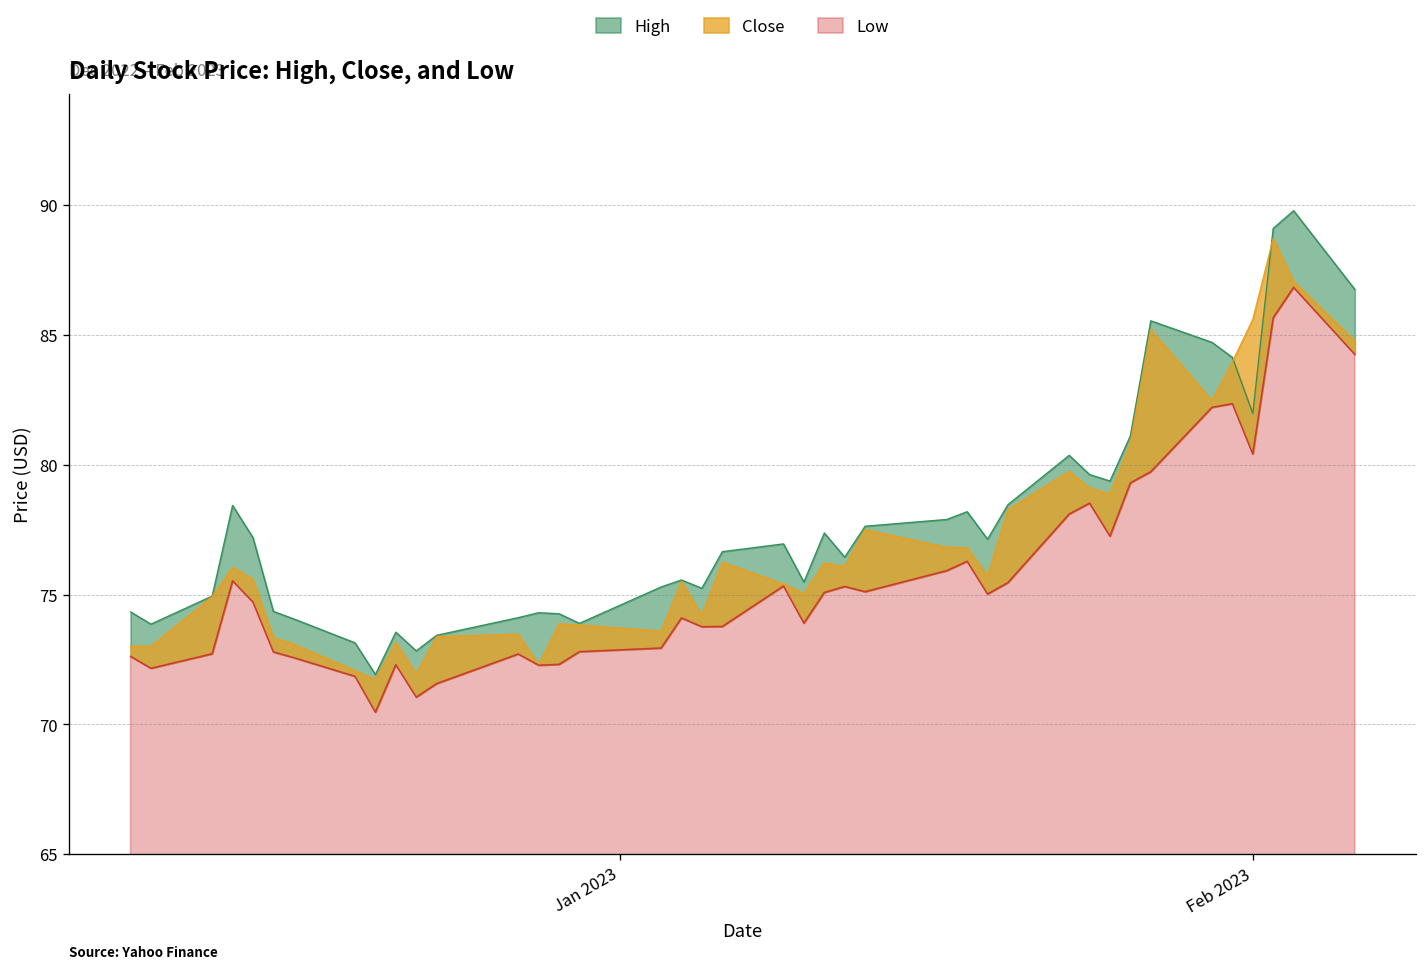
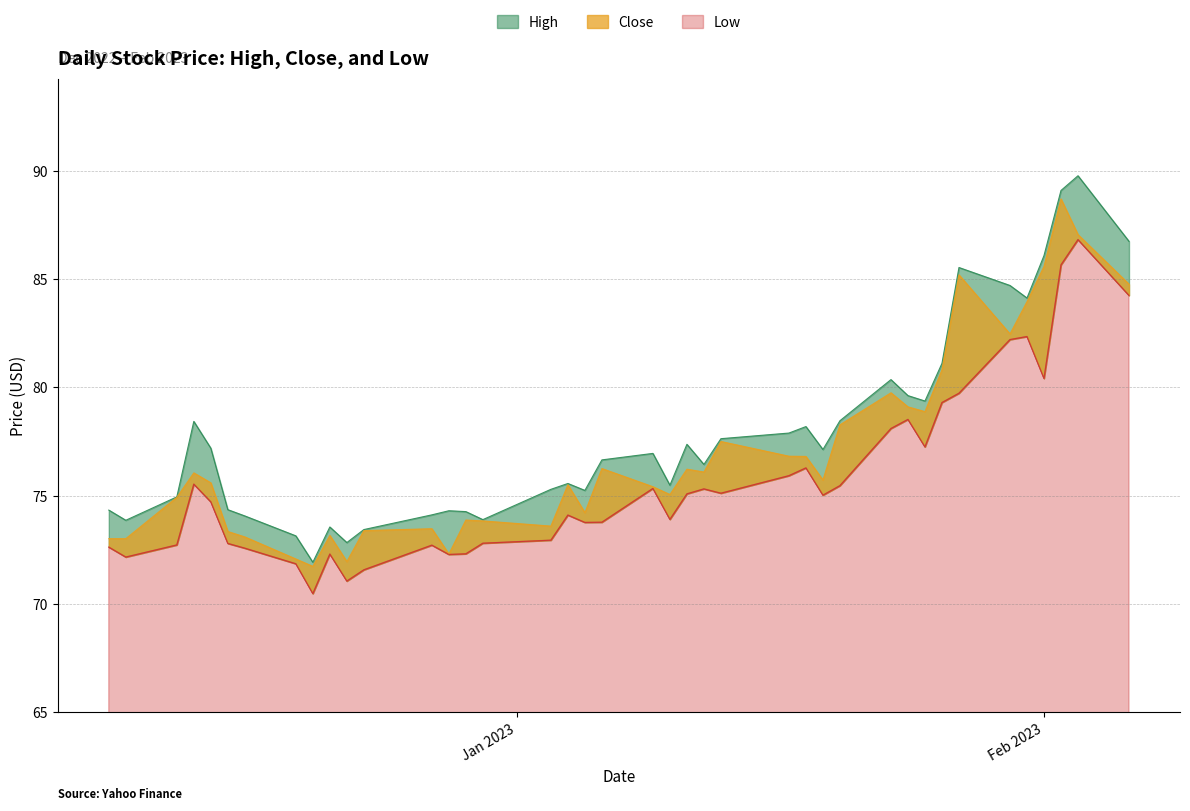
  {
    "High": {
-     "Feb 2023": 82.0
+     "Feb 2023": 86.1
    },
    "Close": {
      "Feb 2023": 85.6
    },
    "Low": {
      "Feb 2023": 80.4
    }
  }
